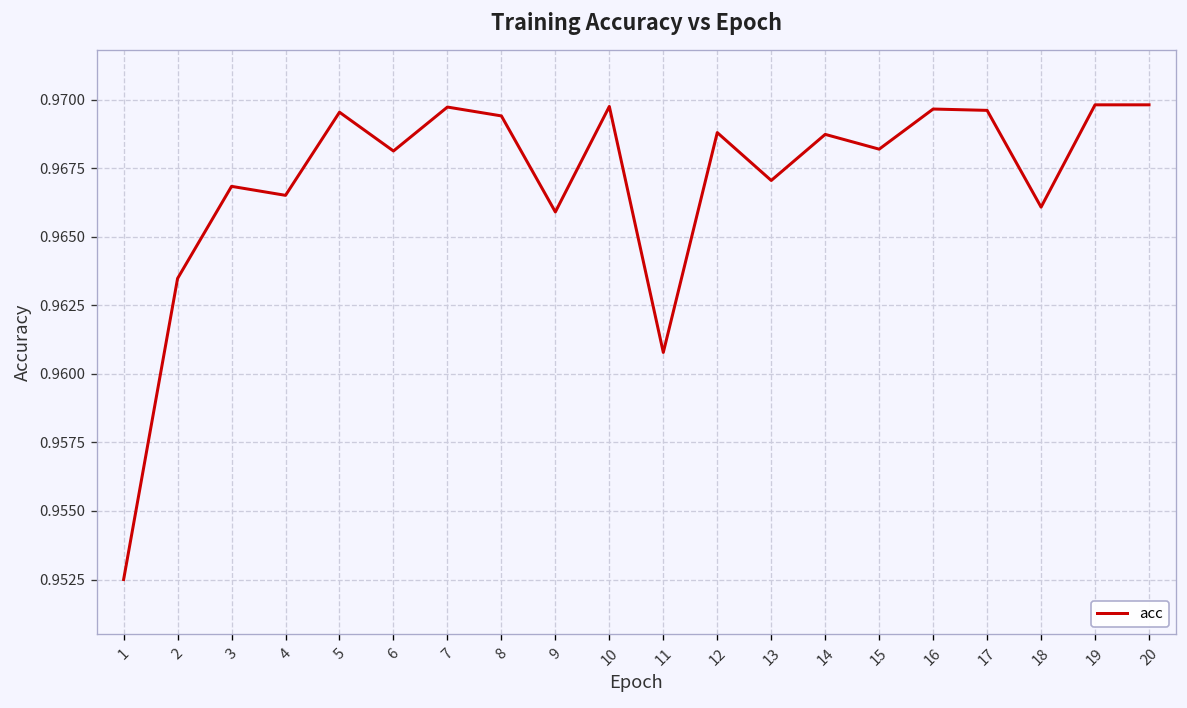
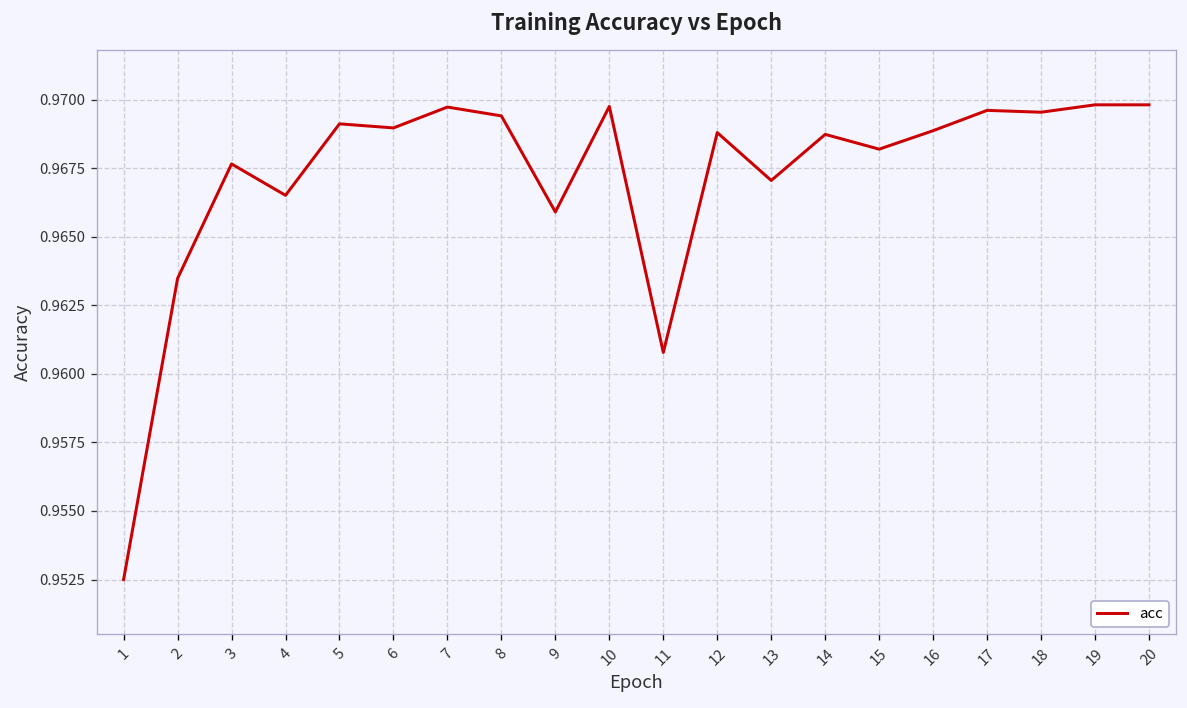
  {
    "1": 0.9525,
    "2": 0.9635,
-   "3": 0.9668,
+   "3": 0.9677,
    "4": 0.9665,
-   "5": 0.9695,
-   "6": 0.9681,
+   "5": 0.9691,
+   "6": 0.9690,
    "7": 0.9697,
    "8": 0.9694,
    "9": 0.9659,
    "10": 0.9698,
    "11": 0.9608,
    "12": 0.9688,
    "13": 0.9671,
    "14": 0.9687,
    "15": 0.9682,
-   "16": 0.9697,
+   "16": 0.9689,
    "17": 0.9696,
-   "18": 0.9661,
+   "18": 0.9695,
    "19": 0.9698,
    "20": 0.9698
  }
